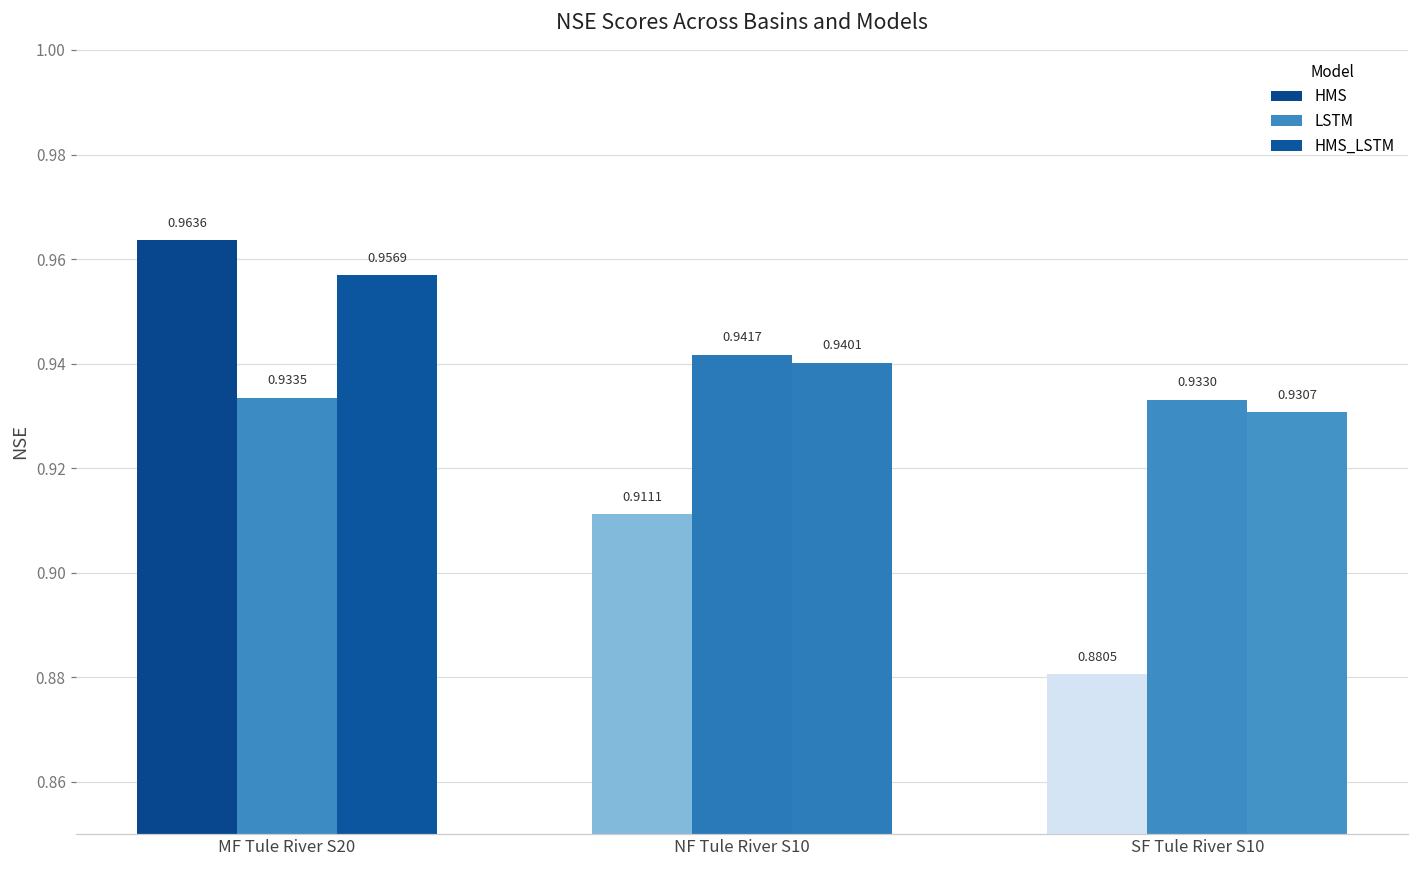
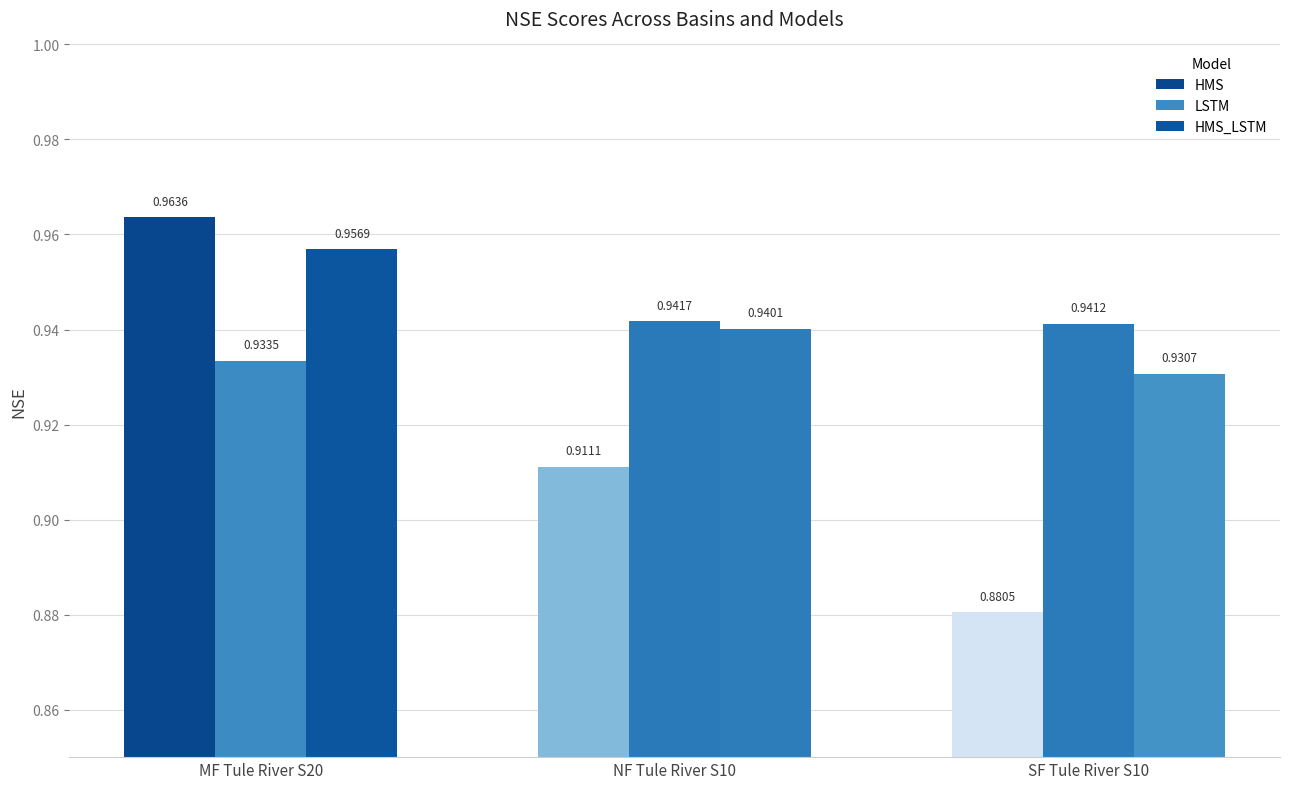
  {
    "LSTM": {
      "MF Tule River S20": 0.9335,
      "NF Tule River S10": 0.9417,
-     "SF Tule River S10": 0.9330
+     "SF Tule River S10": 0.9412
    }
  }
